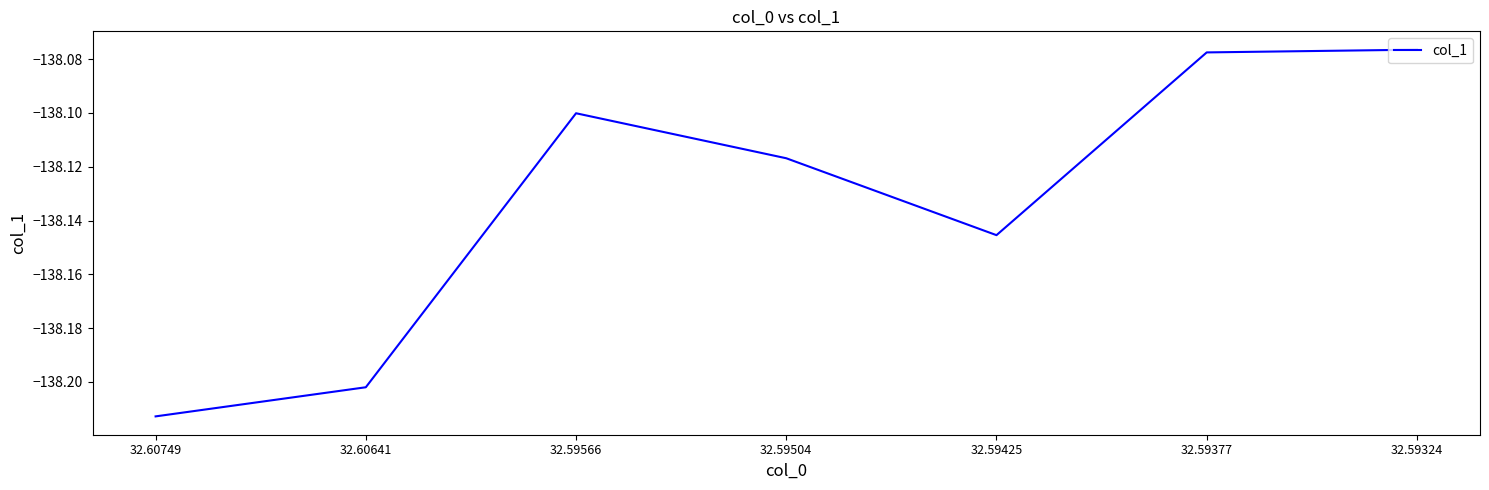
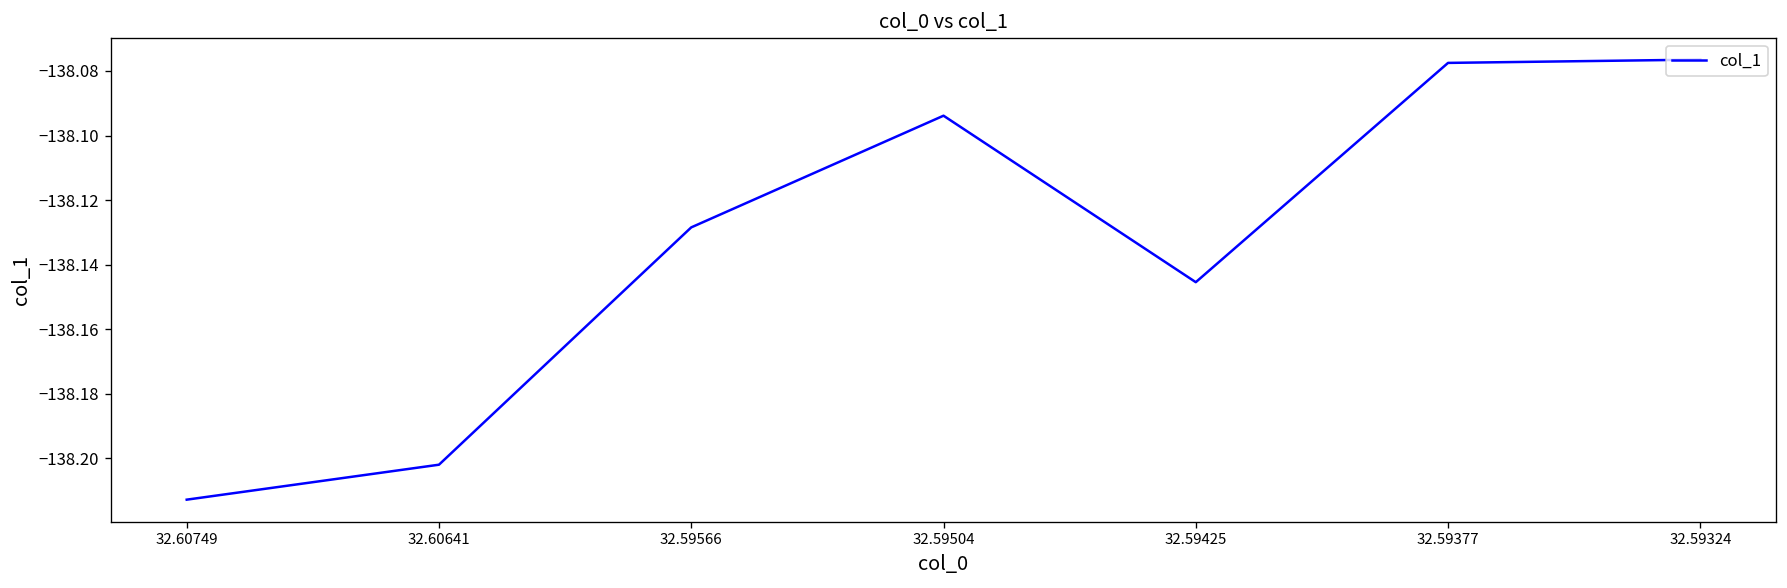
  {
    "32.60749": -138.213,
    "32.60641": -138.202,
-   "32.59566": -138.100,
-   "32.59504": -138.117,
+   "32.59566": -138.128,
+   "32.59504": -138.094,
    "32.59425": -138.145,
    "32.59377": -138.077
  }
